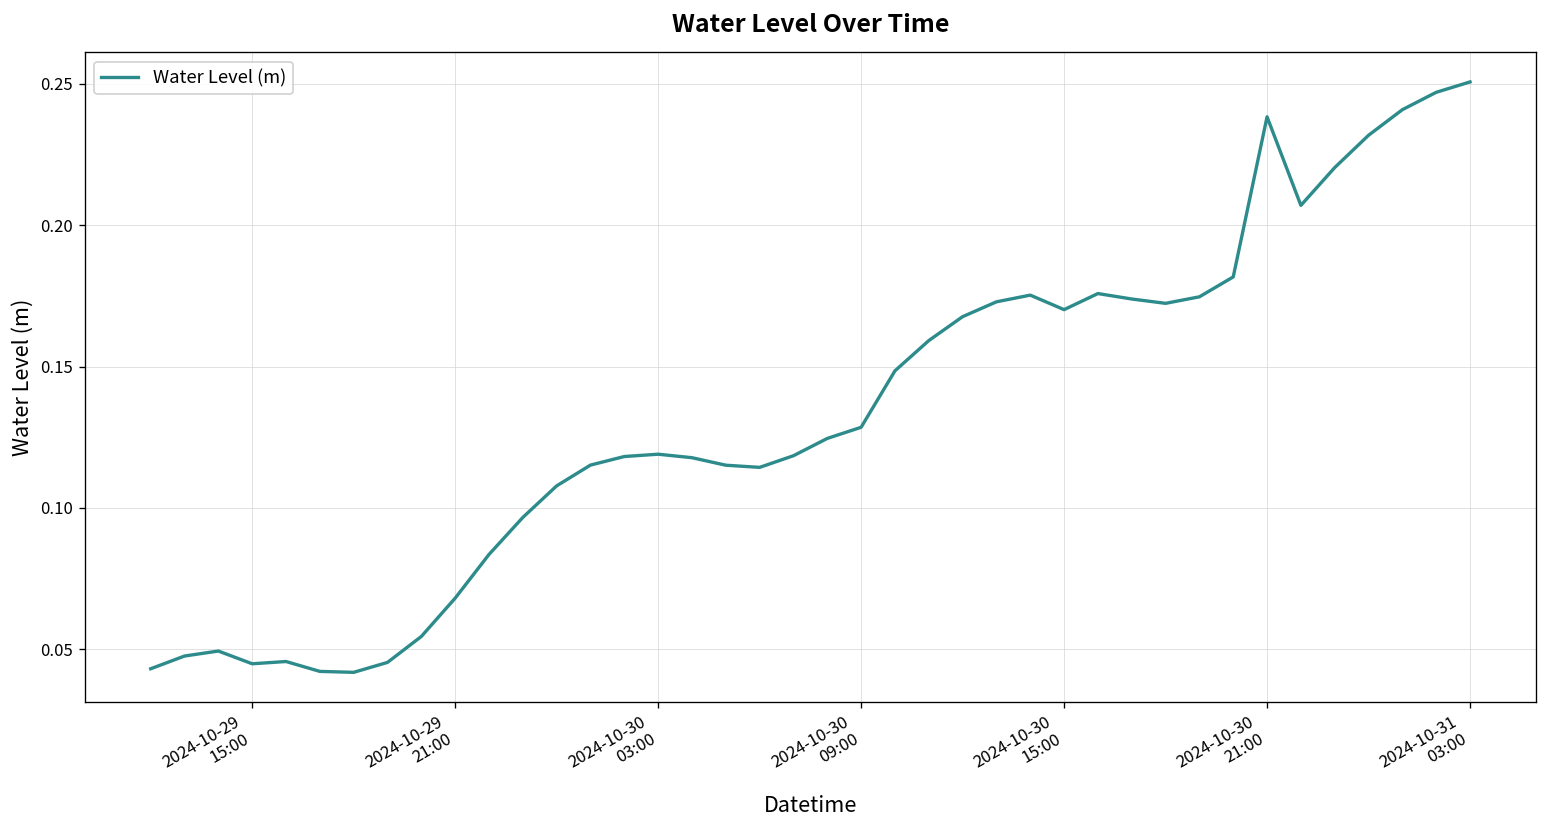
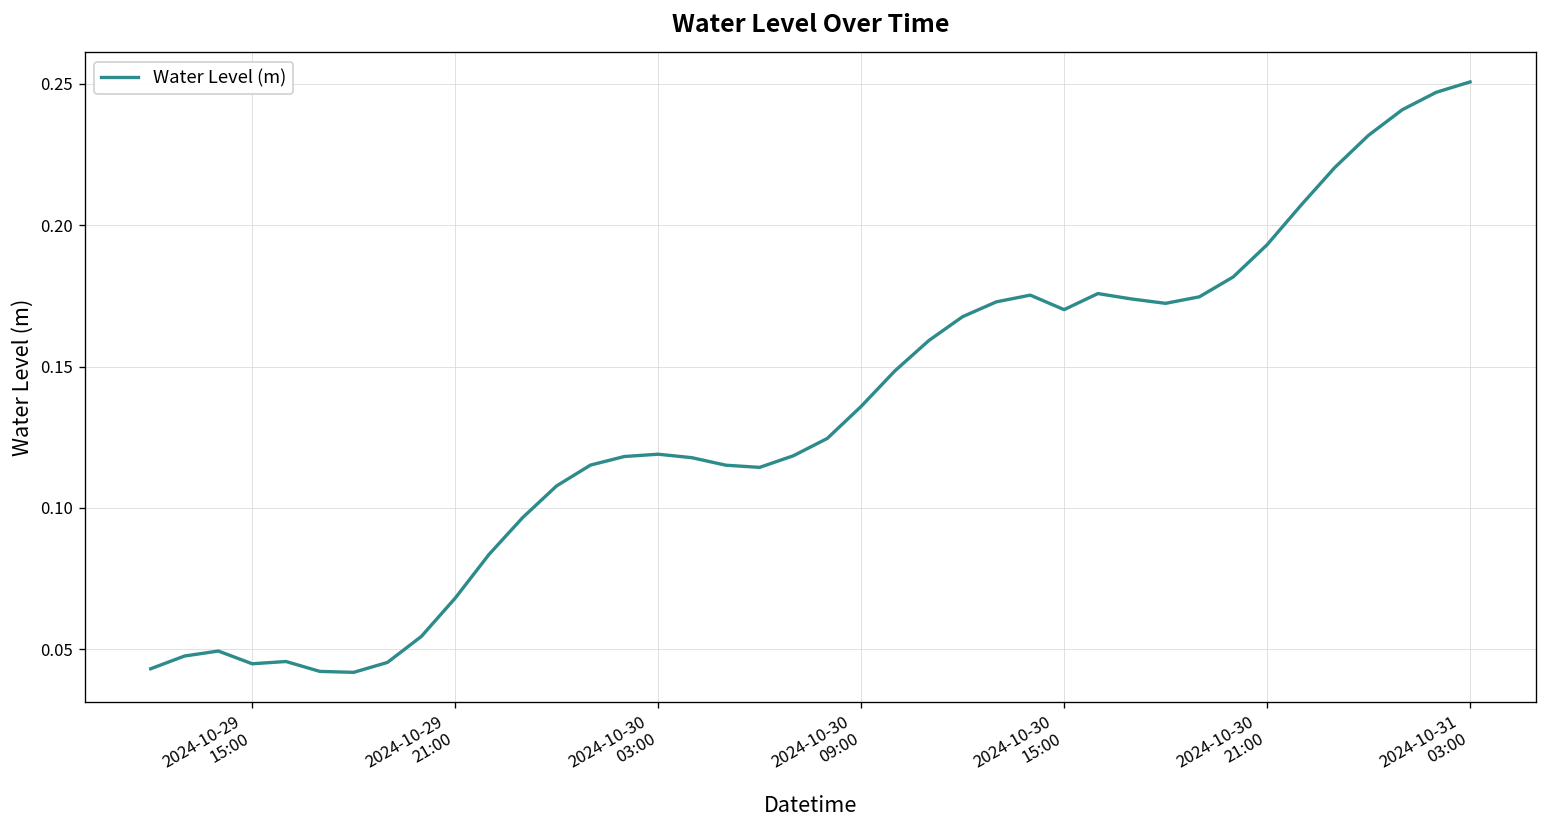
  {
    "2024-10-29 15:00": 0.045,
    "2024-10-29 21:00": 0.068,
    "2024-10-30 03:00": 0.119,
-   "2024-10-30 09:00": 0.129,
+   "2024-10-30 09:00": 0.136,
    "2024-10-30 15:00": 0.170,
-   "2024-10-30 21:00": 0.238,
+   "2024-10-30 21:00": 0.193,
    "2024-10-31 03:00": 0.251
  }
